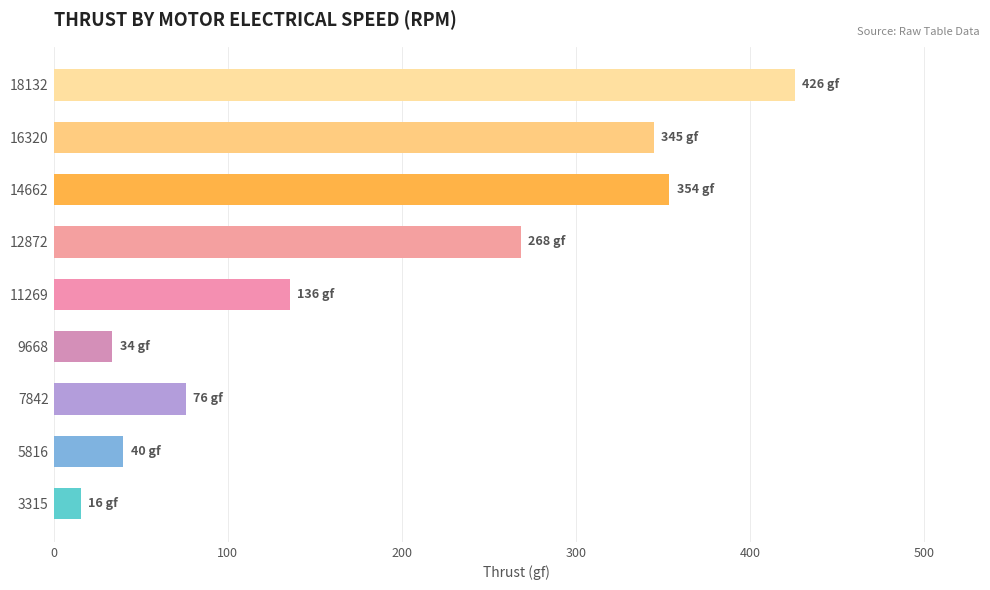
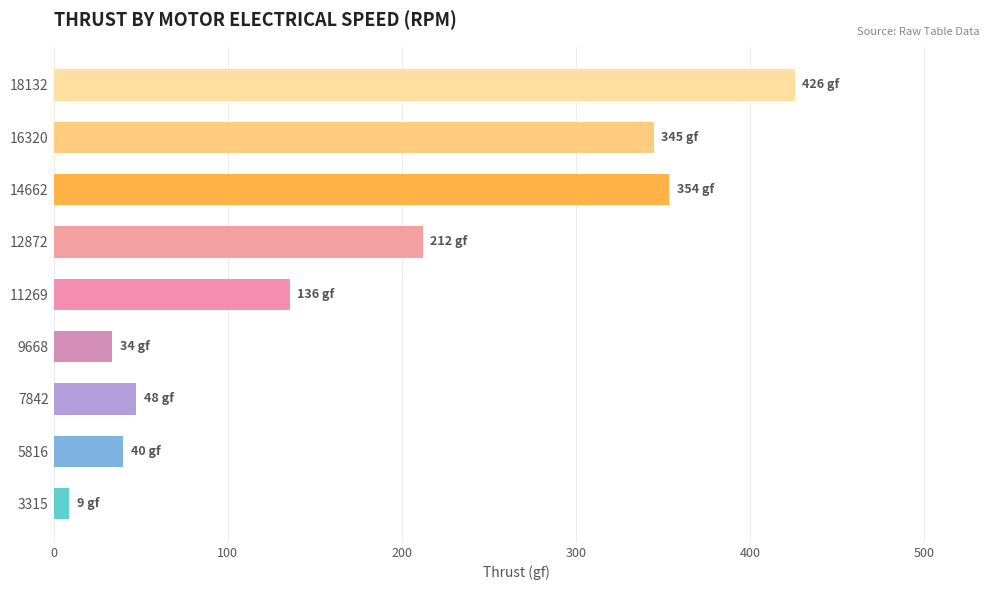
  {
    "18132": 426,
    "16320": 345,
    "14662": 354,
-   "12872": 268,
+   "12872": 212,
    "11269": 136,
    "9668": 34,
-   "7842": 76,
+   "7842": 48,
    "5816": 40,
-   "3315": 16
+   "3315": 9
  }
